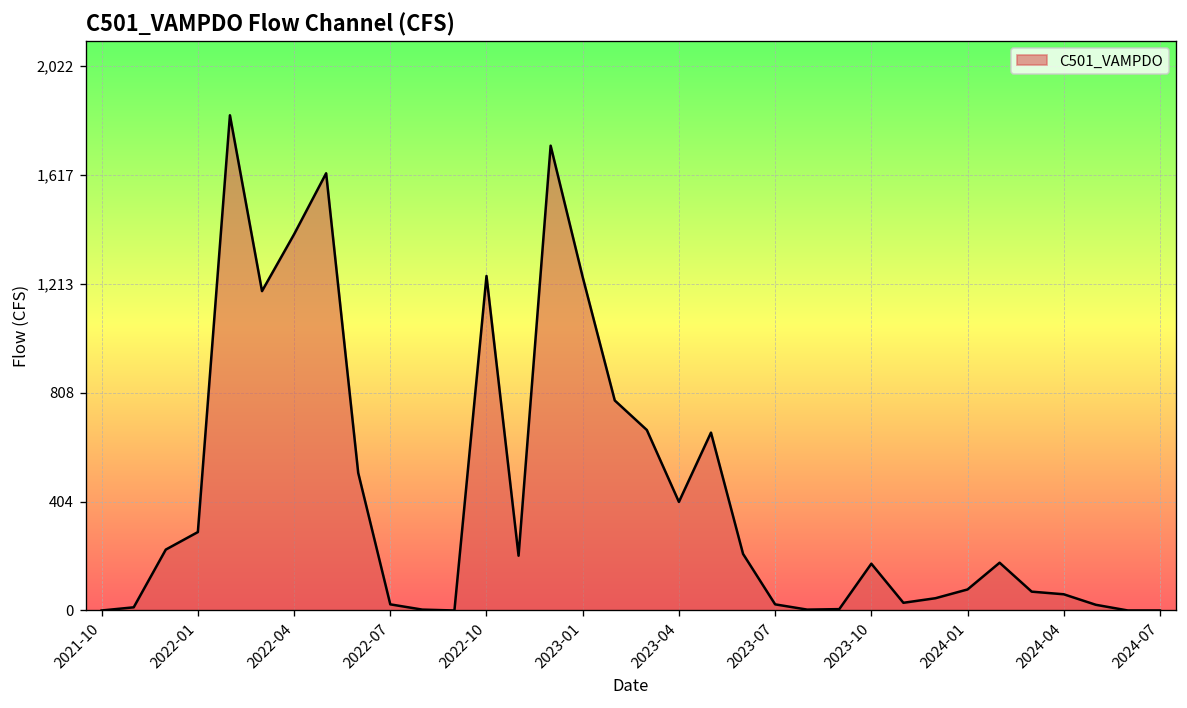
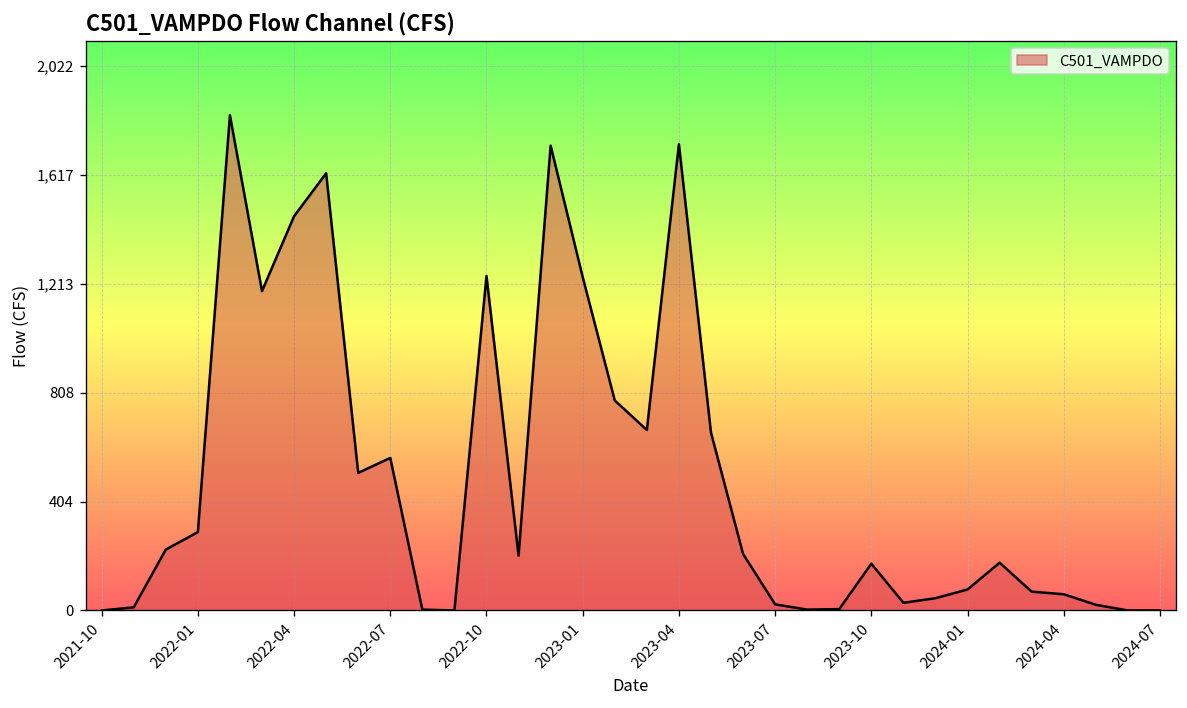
  {
    "2021-10": "0",
    "2022-01": "290",
-   "2022-04": "1,400",
-   "2022-07": "20",
+   "2022-04": "1,460",
+   "2022-07": "570",
    "2022-10": "1,240",
    "2023-01": "1,240",
-   "2023-04": "400",
+   "2023-04": "1,730",
    "2023-07": "20",
    "2023-10": "170",
    "2024-01": "80",
    "2024-04": "60",
    "2024-07": "0"
  }
